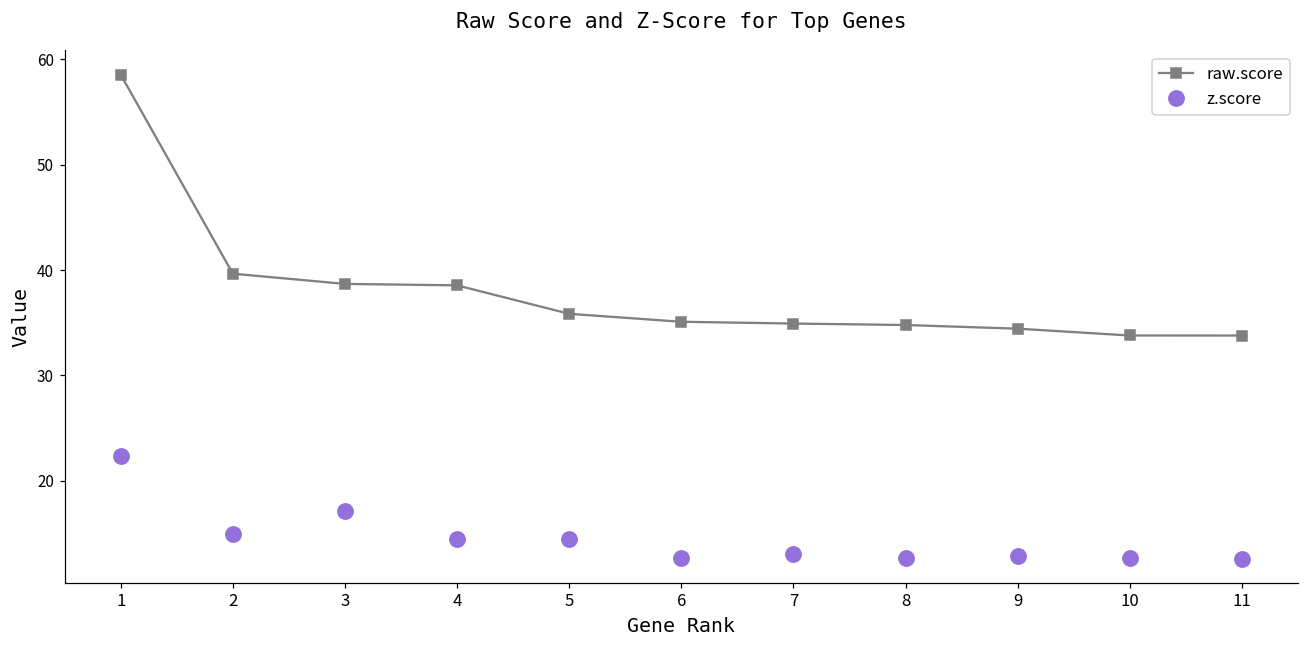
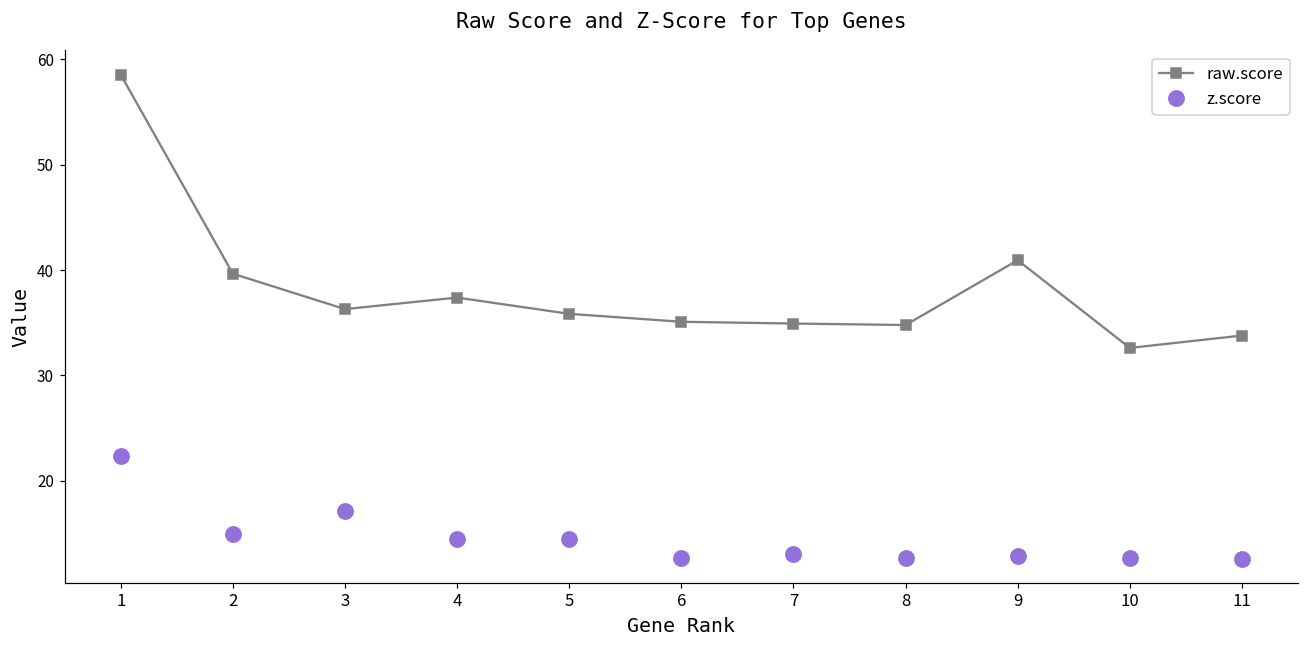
  {
    "raw.score": {
      "1": 59,
      "2": 40,
-     "3": 39,
-     "4": 39,
+     "3": 36,
+     "4": 37,
      "5": 36,
      "6": 35,
      "7": 35,
      "8": 35,
-     "9": 34,
-     "10": 34,
+     "9": 41,
+     "10": 33,
      "11": 34
    },
    "z.score": {
      "1": 22,
      "2": 15,
      "3": 17,
      "4": 14,
      "5": 14,
      "6": 13,
      "7": 13,
      "8": 13,
      "9": 13,
      "10": 13,
      "11": 13
    }
  }
